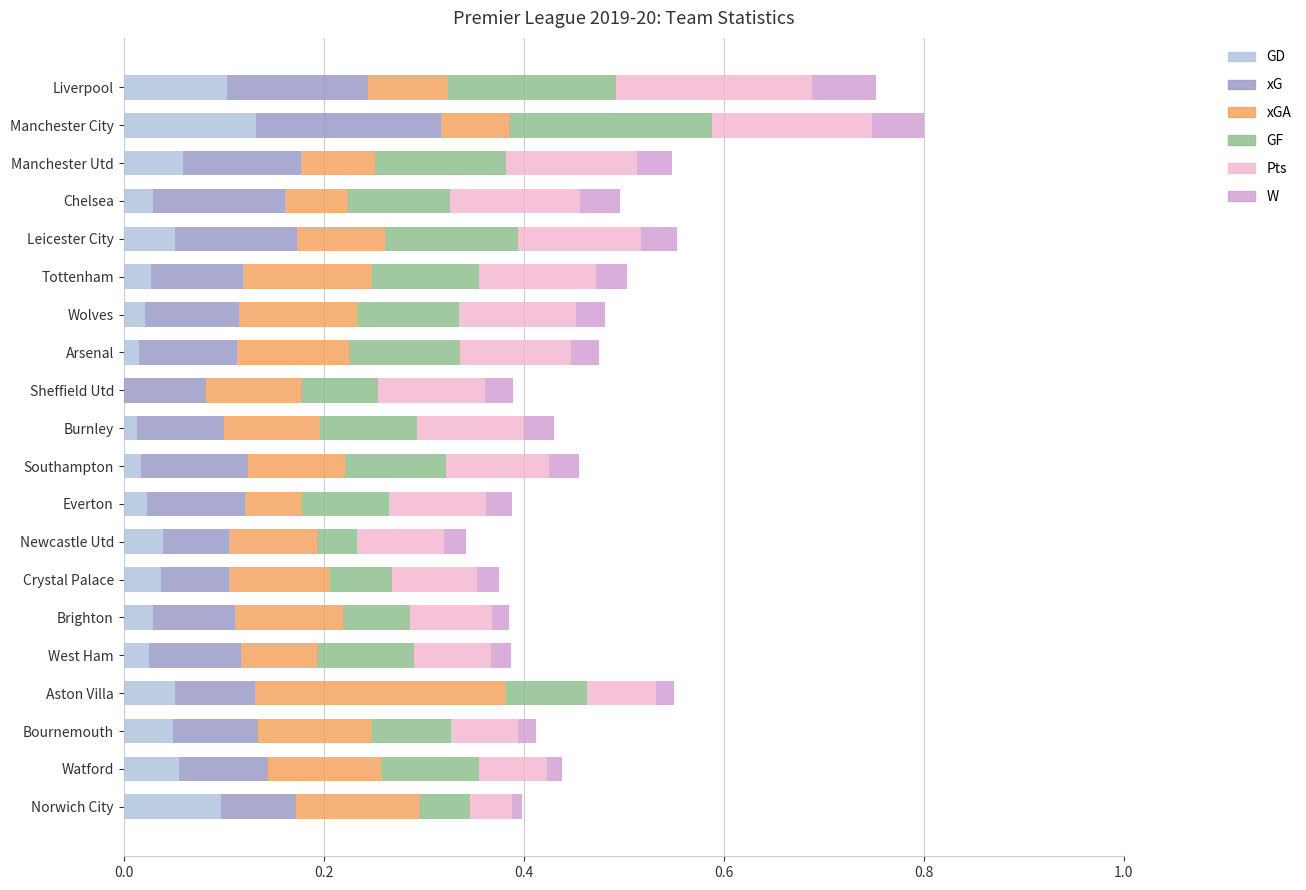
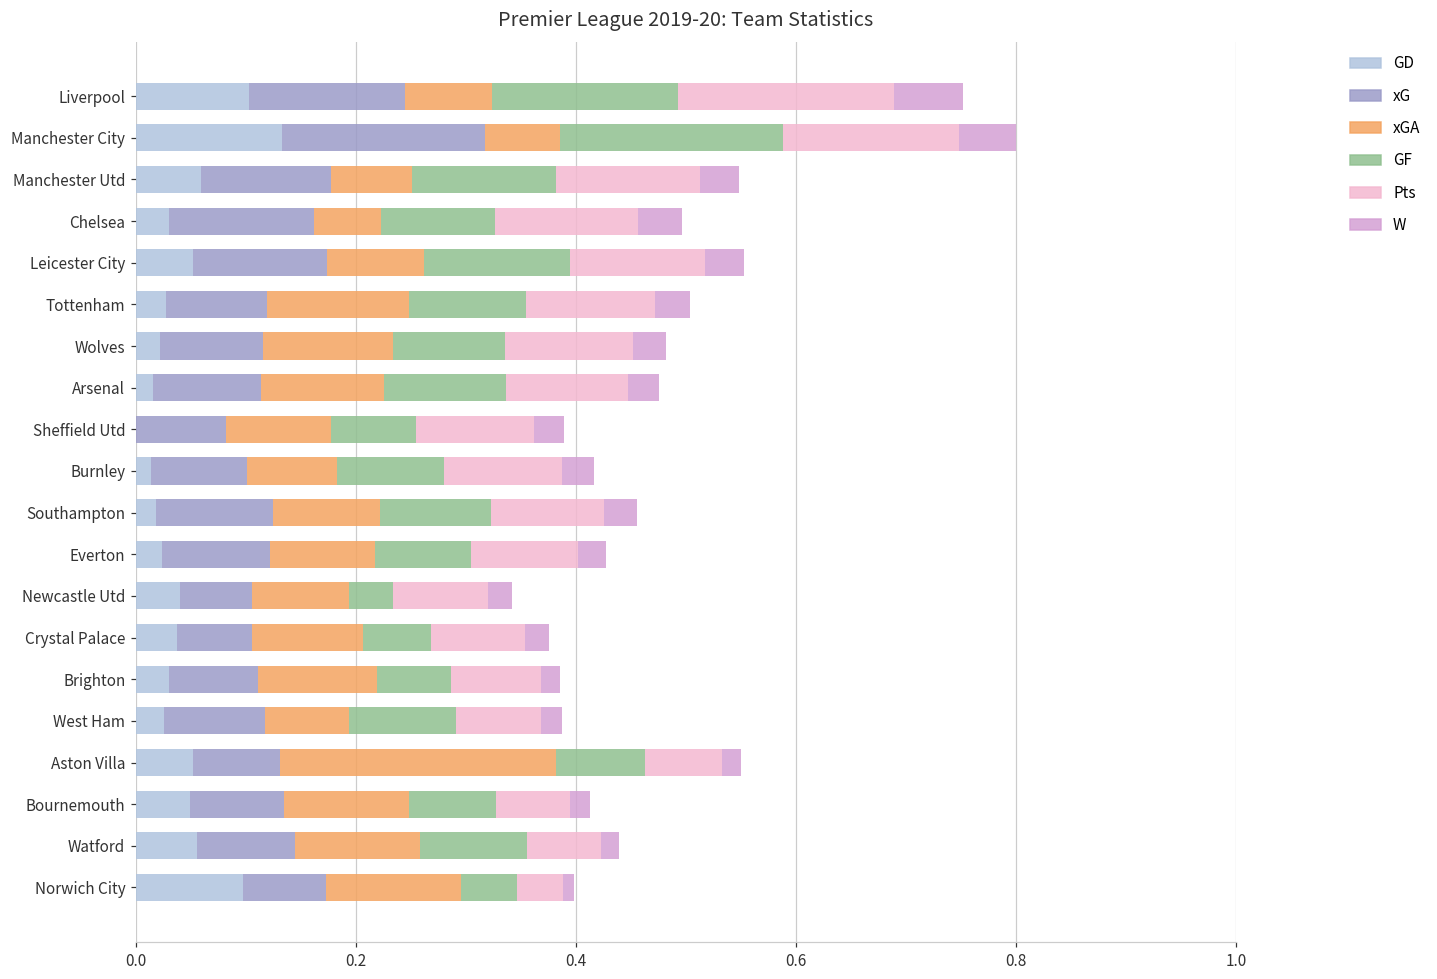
  {
    "xGA": {
      "Liverpool": 0.079,
      "Manchester City": 0.069,
      "Manchester Utd": 0.074,
      "Chelsea": 0.061,
      "Leicester City": 0.088,
      "Tottenham": 0.129,
      "Wolves": 0.119,
      "Arsenal": 0.112,
      "Sheffield Utd": 0.095,
-     "Burnley": 0.096,
+     "Burnley": 0.082,
      "Southampton": 0.097,
-     "Everton": 0.057,
+     "Everton": 0.096,
      "Newcastle Utd": 0.088,
      "Crystal Palace": 0.102,
      "Brighton": 0.108,
      "West Ham": 0.076,
      "Aston Villa": 0.251,
      "Bournemouth": 0.114,
      "Watford": 0.114,
      "Norwich City": 0.123
    },
    "GF": {
      "Liverpool": 0.168,
      "Manchester City": 0.202,
      "Manchester Utd": 0.131,
      "Chelsea": 0.103,
      "Leicester City": 0.133,
      "Tottenham": 0.107,
      "Wolves": 0.101,
      "Arsenal": 0.111,
      "Sheffield Utd": 0.077,
      "Burnley": 0.097,
      "Southampton": 0.101,
      "Everton": 0.087,
      "Newcastle Utd": 0.040,
      "Crystal Palace": 0.061,
      "Brighton": 0.067,
      "West Ham": 0.097,
      "Aston Villa": 0.081,
      "Bournemouth": 0.079,
      "Watford": 0.097,
      "Norwich City": 0.052
    }
  }
